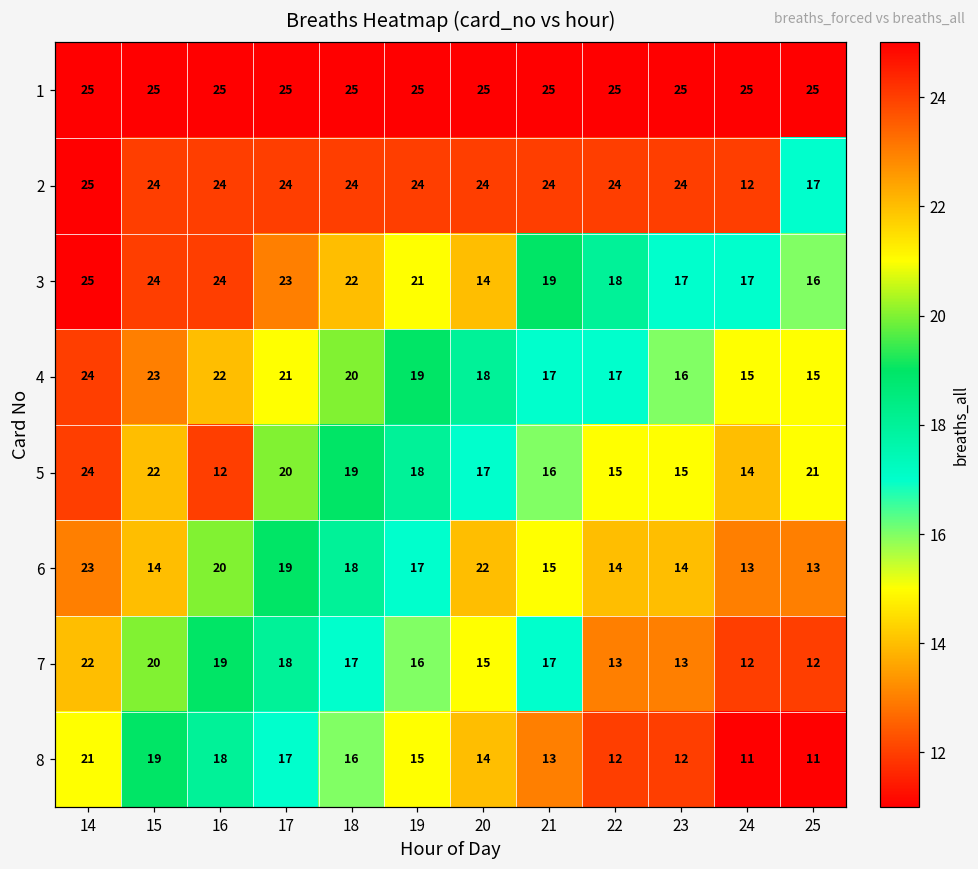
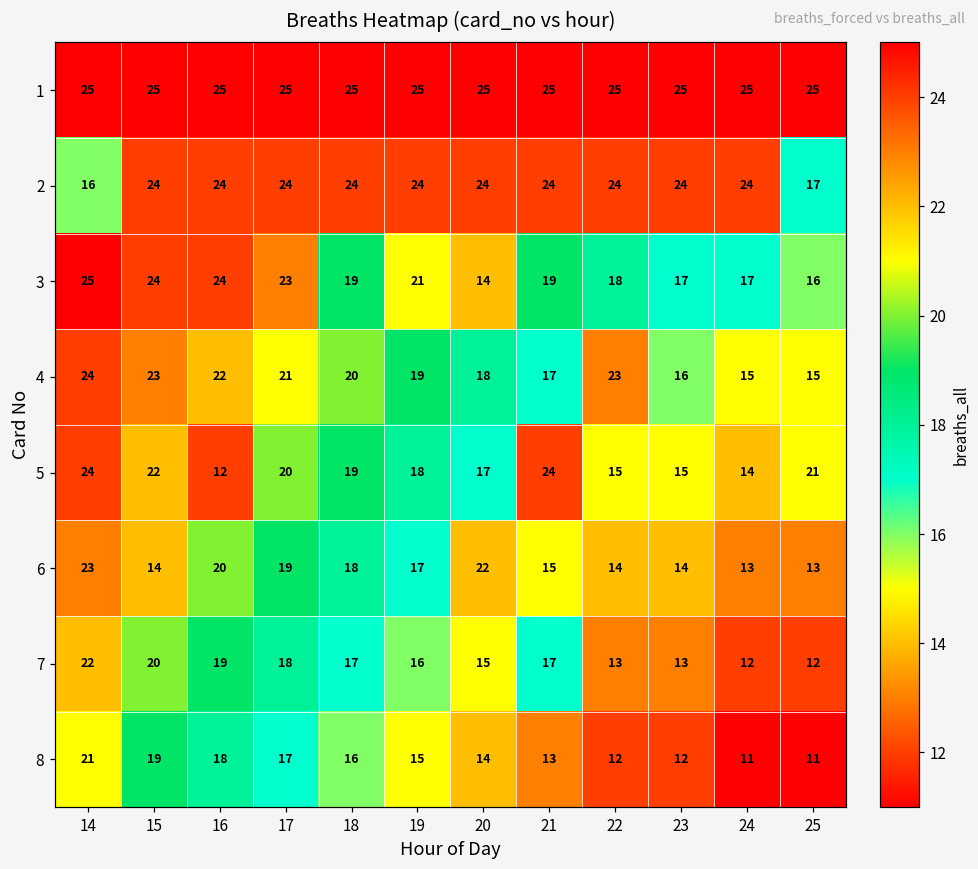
  {
    "1": {
      "14": 25,
      "15": 25,
      "16": 25,
      "17": 25,
      "18": 25,
      "19": 25,
      "20": 25,
      "21": 25,
      "22": 25,
      "23": 25,
      "24": 25,
      "25": 25
    },
    "2": {
-     "14": 25,
+     "14": 16,
      "15": 24,
      "16": 24,
      "17": 24,
      "18": 24,
      "19": 24,
      "20": 24,
      "21": 24,
      "22": 24,
      "23": 24,
-     "24": 12,
+     "24": 24,
      "25": 17
    },
    "3": {
      "14": 25,
      "15": 24,
      "16": 24,
      "17": 23,
-     "18": 22,
+     "18": 19,
      "19": 21,
      "20": 14,
      "21": 19,
      "22": 18,
      "23": 17,
      "24": 17,
      "25": 16
    },
    "4": {
      "14": 24,
      "15": 23,
      "16": 22,
      "17": 21,
      "18": 20,
      "19": 19,
      "20": 18,
      "21": 17,
-     "22": 17,
+     "22": 23,
      "23": 16,
      "24": 15,
      "25": 15
    },
    "5": {
      "14": 24,
      "15": 22,
      "16": 12,
      "17": 20,
      "18": 19,
      "19": 18,
      "20": 17,
-     "21": 16,
+     "21": 24,
      "22": 15,
      "23": 15,
      "24": 14,
      "25": 21
    },
    "6": {
      "14": 23,
      "15": 14,
      "16": 20,
      "17": 19,
      "18": 18,
      "19": 17,
      "20": 22,
      "21": 15,
      "22": 14,
      "23": 14,
      "24": 13,
      "25": 13
    },
    "7": {
      "14": 22,
      "15": 20,
      "16": 19,
      "17": 18,
      "18": 17,
      "19": 16,
      "20": 15,
      "21": 17,
      "22": 13,
      "23": 13,
      "24": 12,
      "25": 12
    },
    "8": {
      "14": 21,
      "15": 19,
      "16": 18,
      "17": 17,
      "18": 16,
      "19": 15,
      "20": 14,
      "21": 13,
      "22": 12,
      "23": 12,
      "24": 11,
      "25": 11
    }
  }
